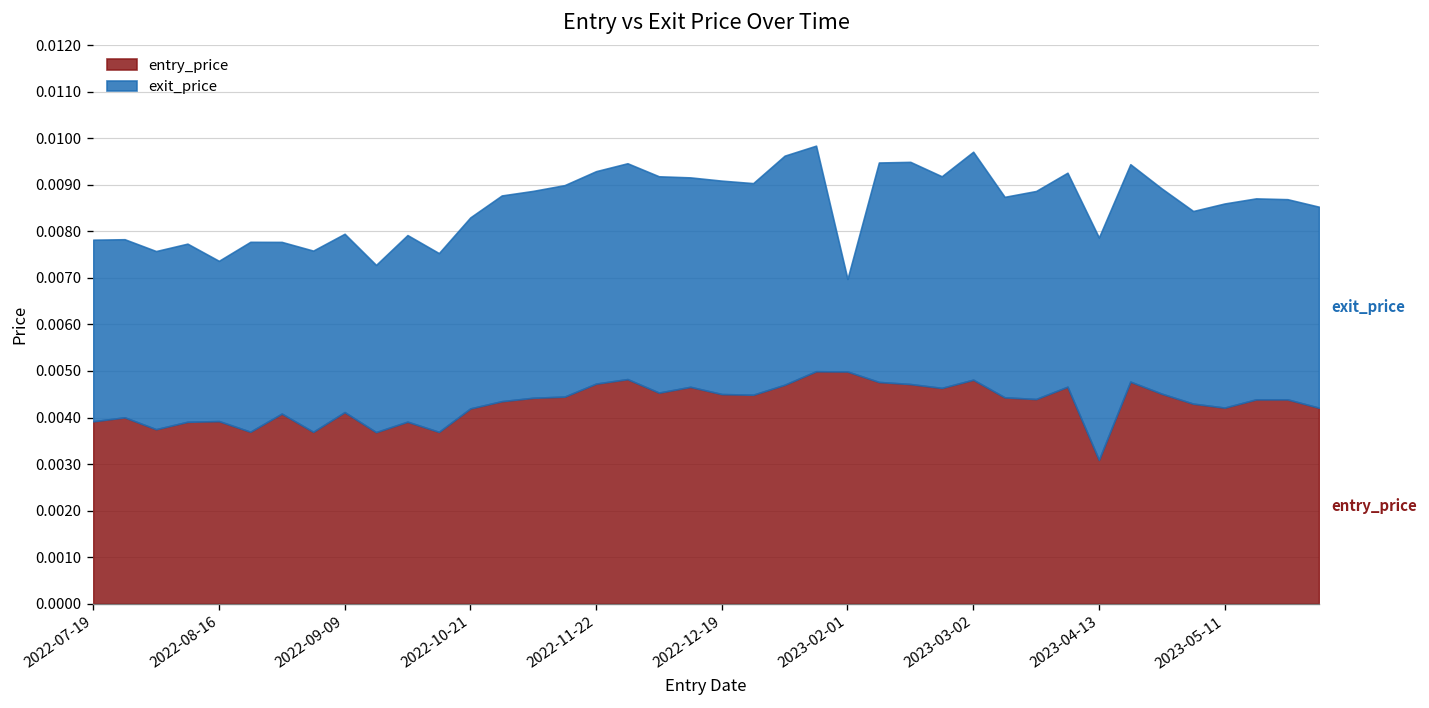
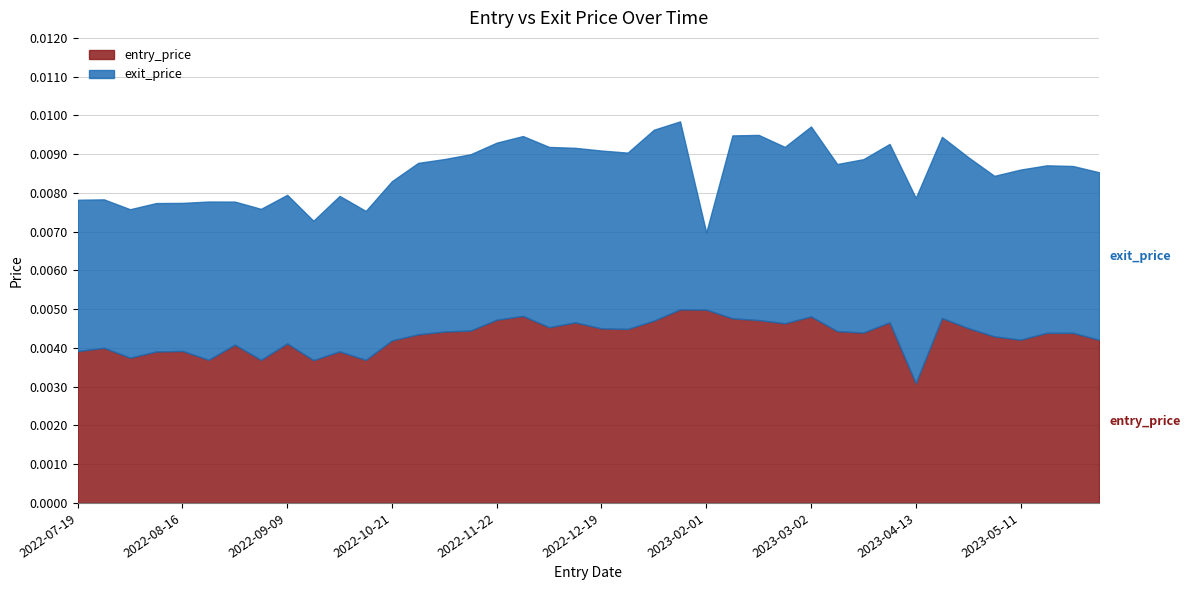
  {
    "entry_price": {
      "2022-07-19": 0.0039,
      "2022-08-16": 0.0039,
      "2022-09-09": 0.0041,
      "2022-10-21": 0.0042,
      "2022-11-22": 0.0047,
      "2022-12-19": 0.0045,
      "2023-02-01": 0.0050,
      "2023-03-02": 0.0048,
      "2023-04-13": 0.0031,
      "2023-05-11": 0.0042
    },
    "exit_price": {
      "2022-07-19": 0.0039,
-     "2022-08-16": 0.0034,
+     "2022-08-16": 0.0038,
      "2022-09-09": 0.0038,
      "2022-10-21": 0.0041,
      "2022-11-22": 0.0046,
      "2022-12-19": 0.0046,
      "2023-02-01": 0.0020,
      "2023-03-02": 0.0049,
      "2023-04-13": 0.0048,
      "2023-05-11": 0.0044
    }
  }
